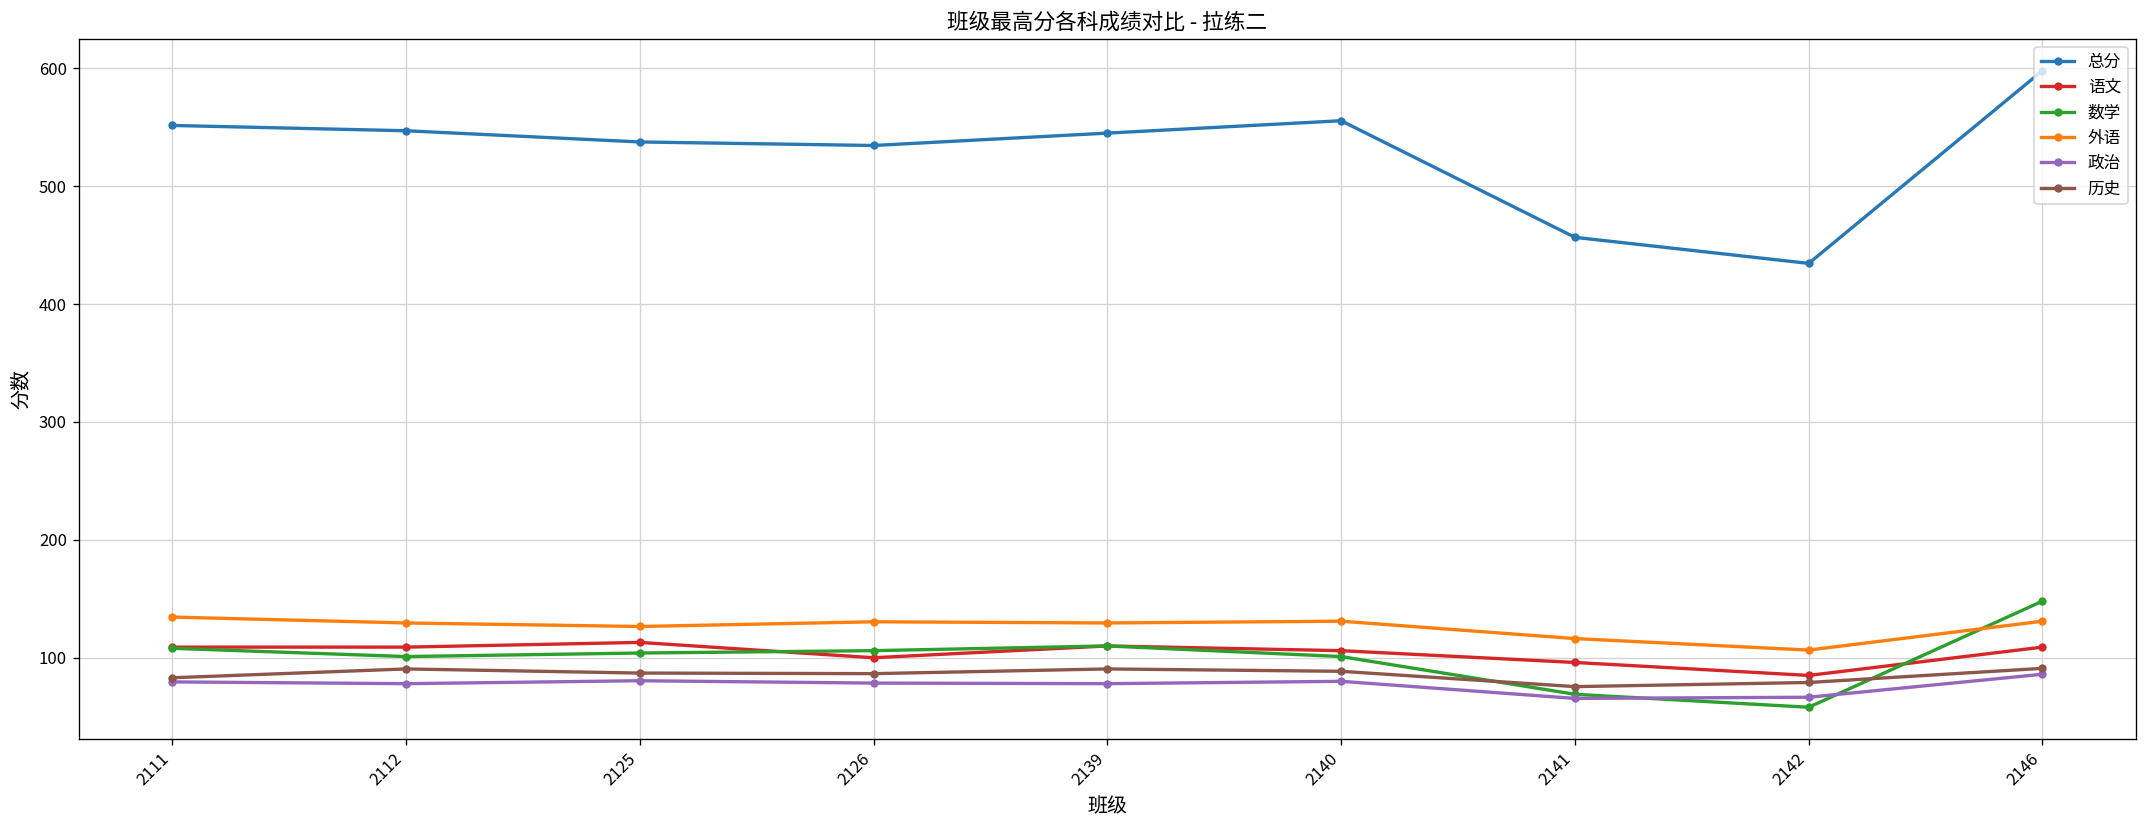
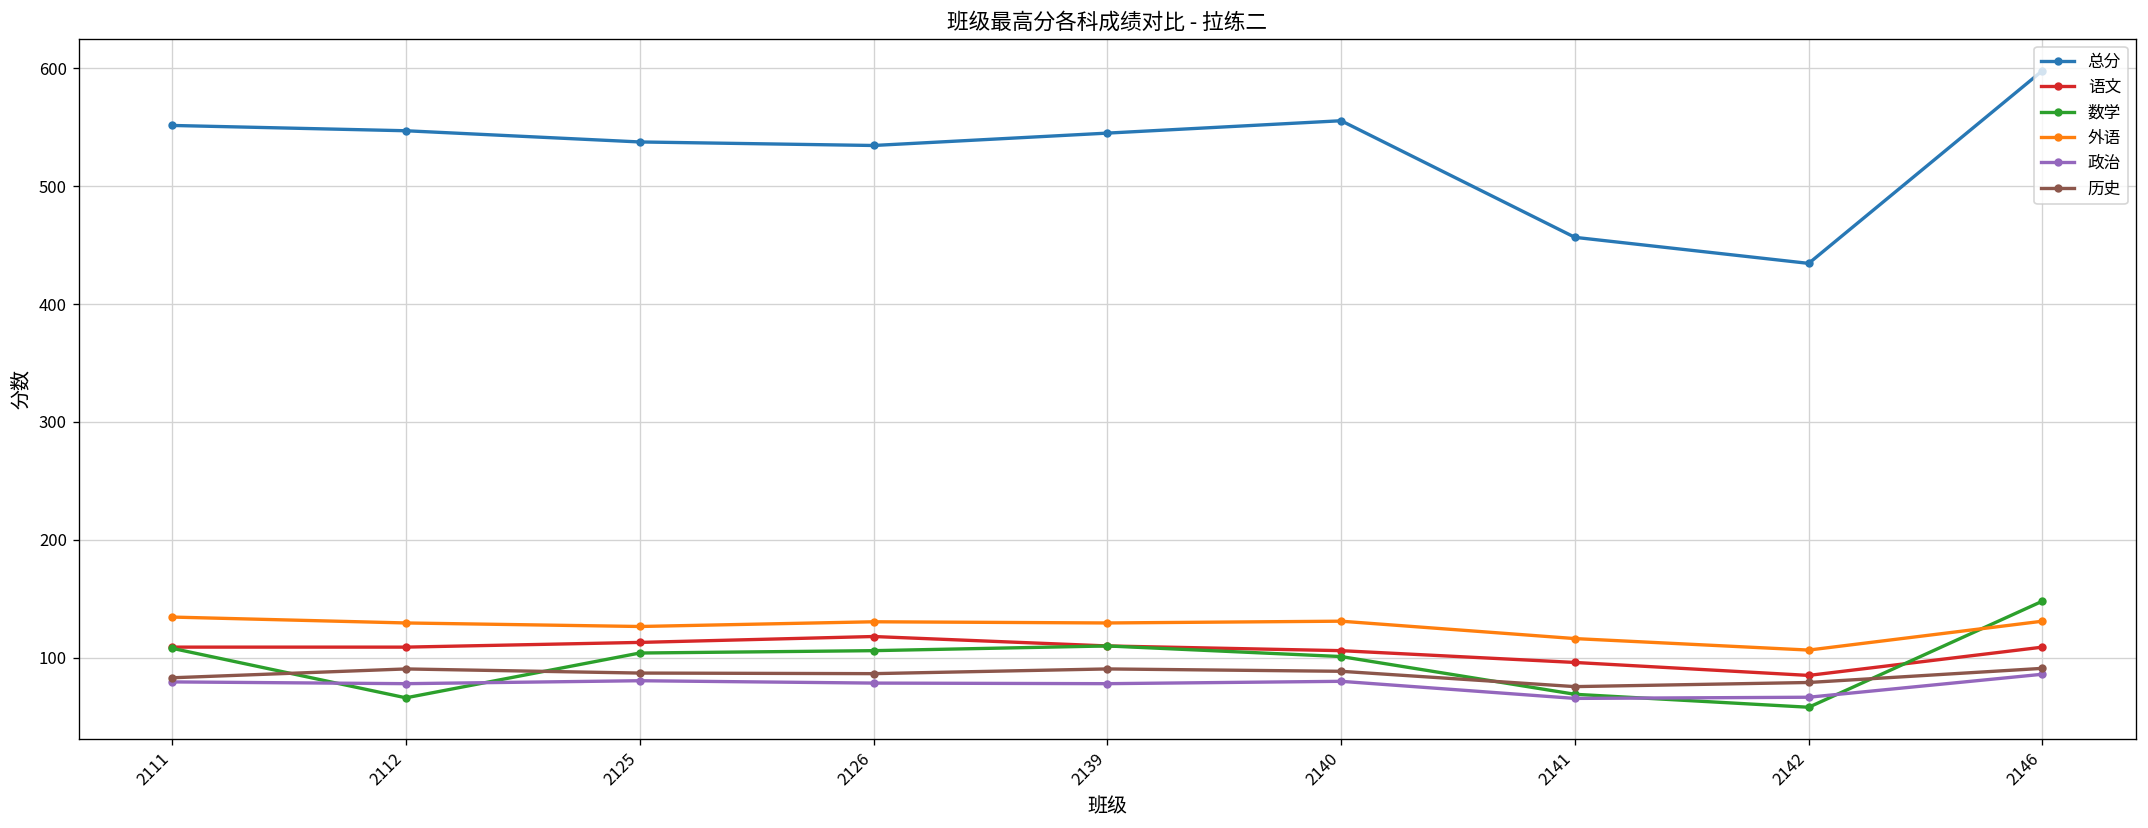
  {
    "总分": {
      "2111": 550,
      "2112": 550,
      "2125": 540,
      "2126": 530,
      "2139": 550,
      "2140": 560,
      "2141": 460,
      "2142": 430
    },
    "语文": {
      "2112": 110,
      "2125": 110,
-     "2126": 100,
+     "2126": 120,
      "2140": 110,
      "2141": 100,
      "2142": 90,
      "2146": 110
    },
    "数学": {
-     "2112": 100,
+     "2112": 70,
      "2125": 100,
      "2126": 110,
      "2140": 100,
      "2141": 70,
      "2142": 60,
      "2146": 150
    },
    "外语": {
      "2111": 130,
      "2112": 130,
      "2125": 130,
      "2126": 130,
      "2139": 130,
      "2140": 130,
      "2141": 120,
      "2142": 110,
      "2146": 130
    },
    "政治": {
      "2111": 80,
      "2112": 80,
      "2125": 80,
      "2126": 80,
      "2139": 80,
      "2140": 80,
      "2141": 70,
      "2142": 70,
      "2146": 90
    },
    "历史": {
      "2111": 80,
      "2112": 90,
      "2125": 90,
      "2126": 90,
      "2139": 90,
      "2140": 90,
      "2141": 80,
      "2142": 80,
      "2146": 90
    }
  }
